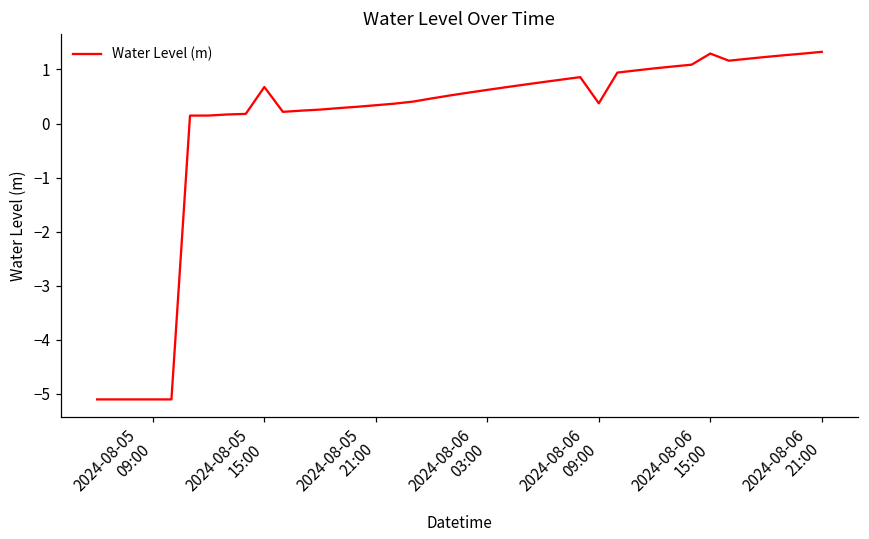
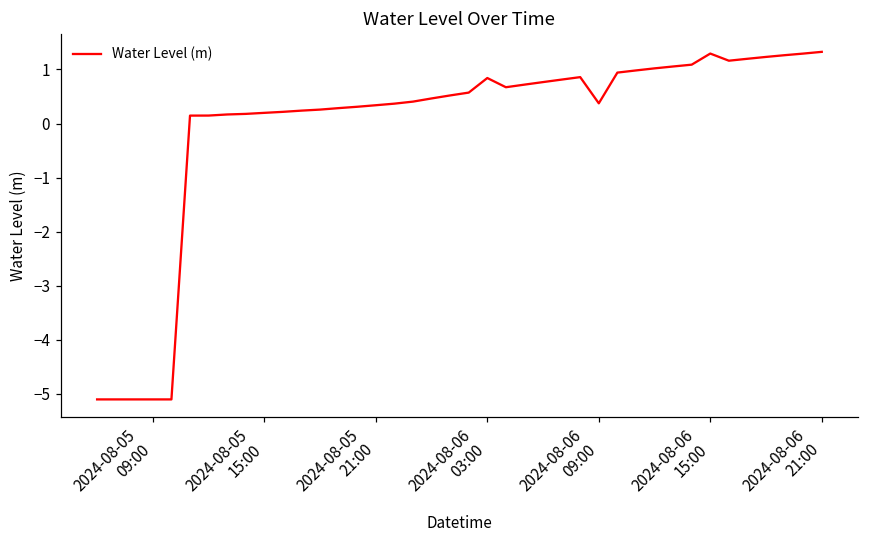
  {
    "2024-08-05 09:00": -5.1,
-   "2024-08-05 15:00": 0.7,
+   "2024-08-05 15:00": 0.2,
    "2024-08-05 21:00": 0.3,
-   "2024-08-06 03:00": 0.6,
+   "2024-08-06 03:00": 0.8,
    "2024-08-06 09:00": 0.4,
    "2024-08-06 15:00": 1.3,
    "2024-08-06 21:00": 1.3
  }
